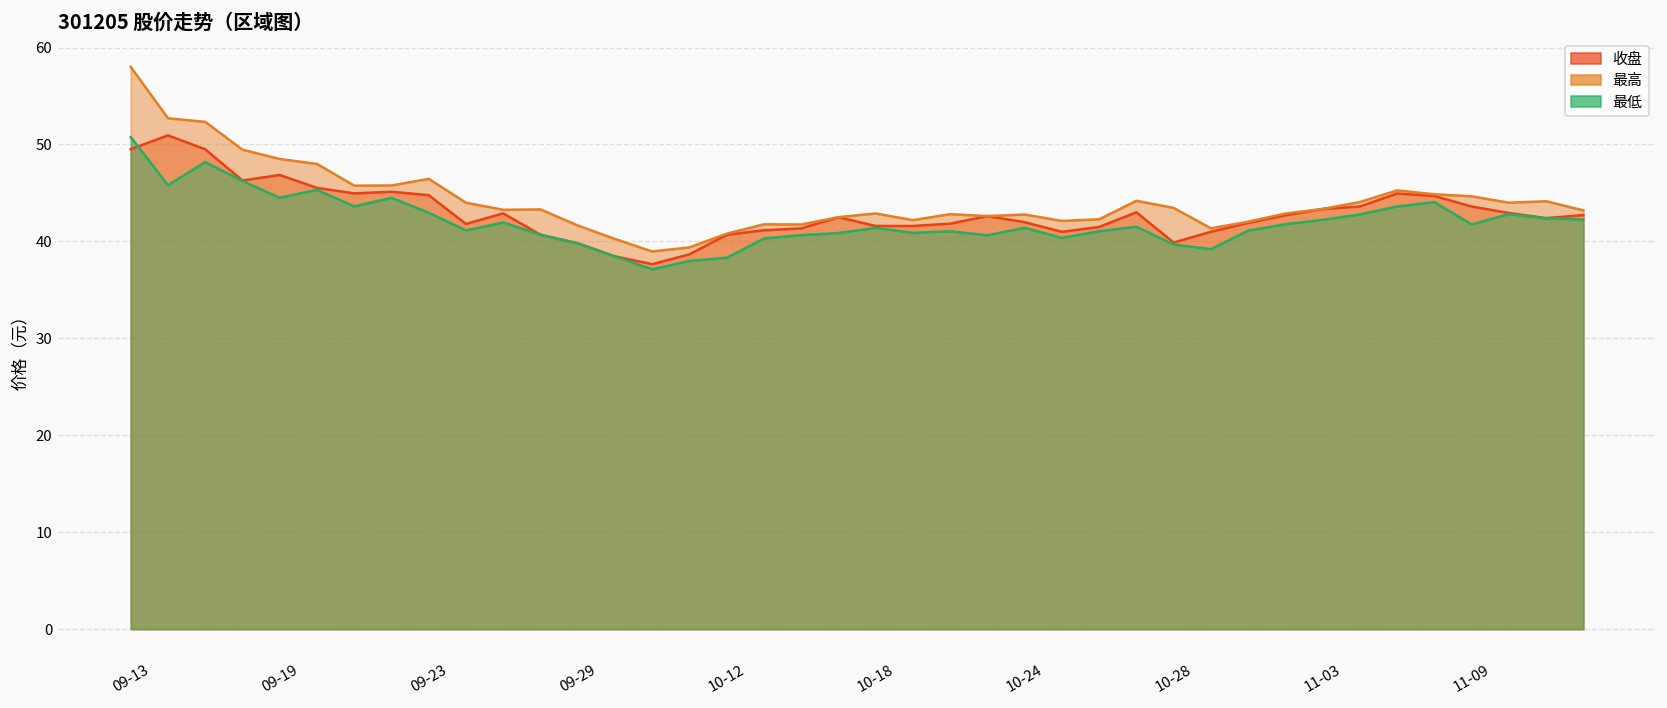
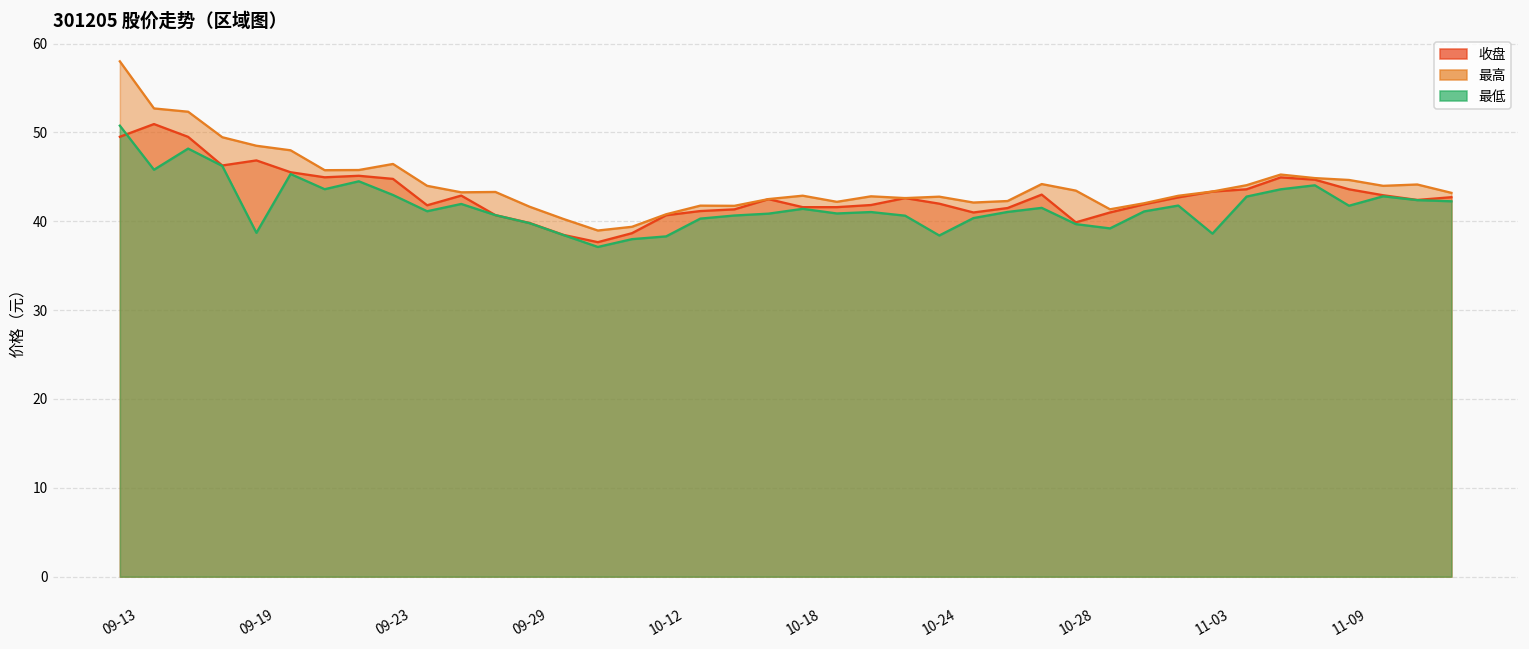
  {
    "最低": {
      "09-13": 51,
-     "09-19": 45,
+     "09-19": 39,
      "09-23": 43,
      "10-12": 38,
-     "10-24": 41,
-     "11-03": 42,
+     "10-24": 38,
+     "11-03": 39,
      "11-09": 42
    }
  }
